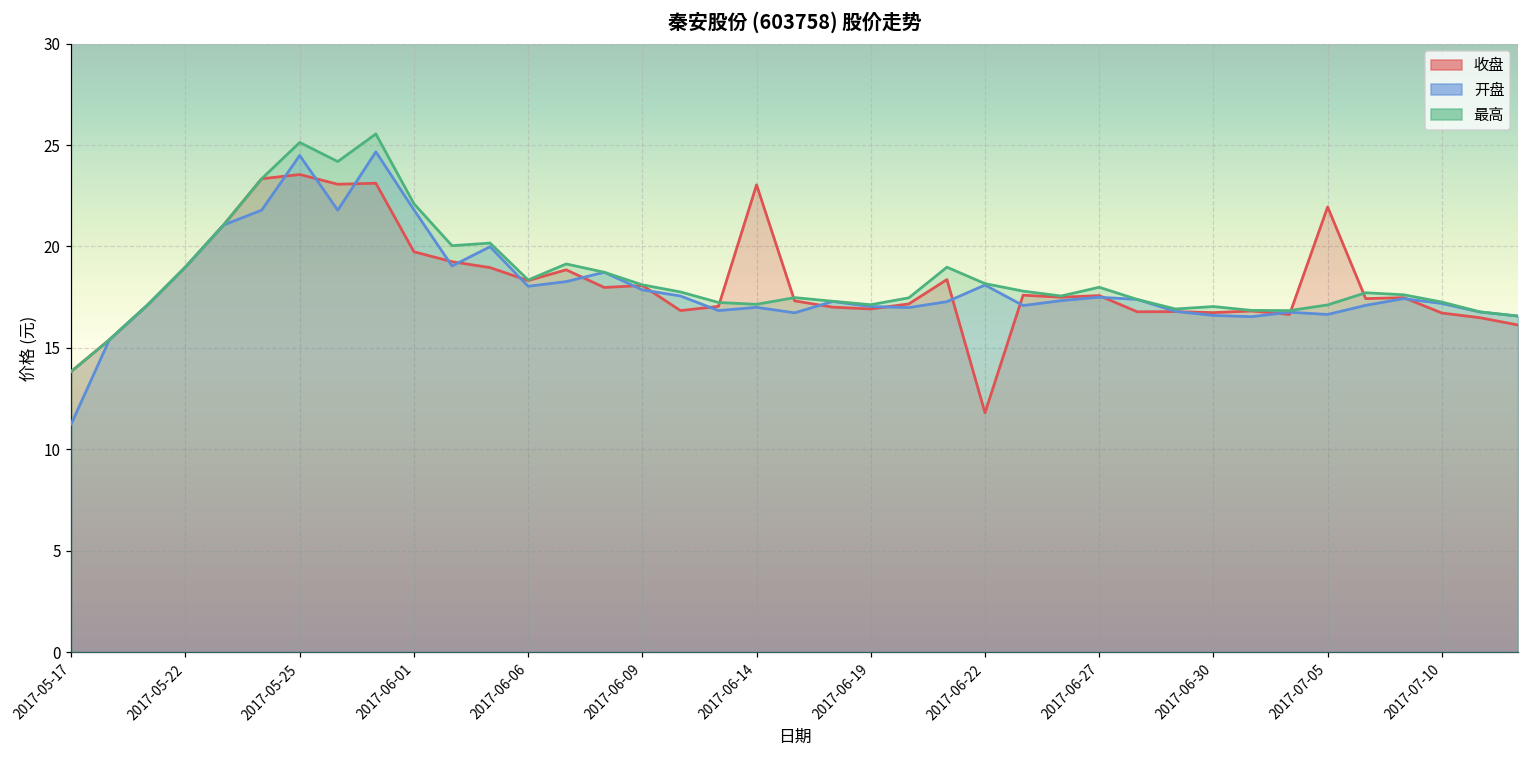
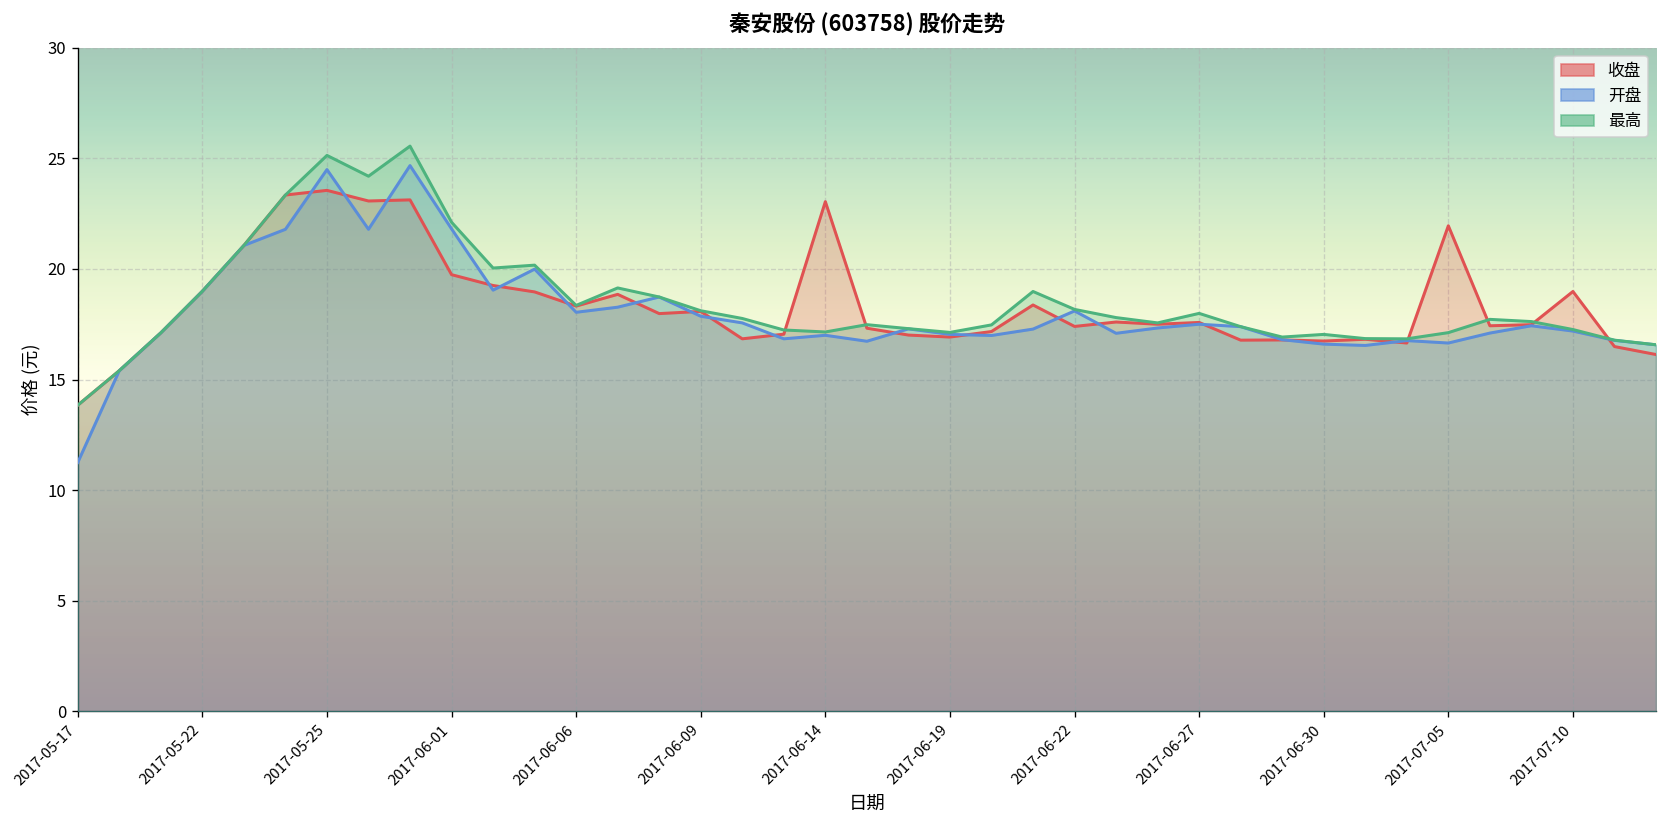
  {
    "收盘": {
      "2017-05-25": 23.6,
      "2017-06-01": 19.7,
      "2017-06-14": 23.0,
-     "2017-06-22": 11.8,
+     "2017-06-22": 17.4,
      "2017-06-30": 16.7,
      "2017-07-05": 22.0,
-     "2017-07-10": 16.7
+     "2017-07-10": 19.0
    }
  }
